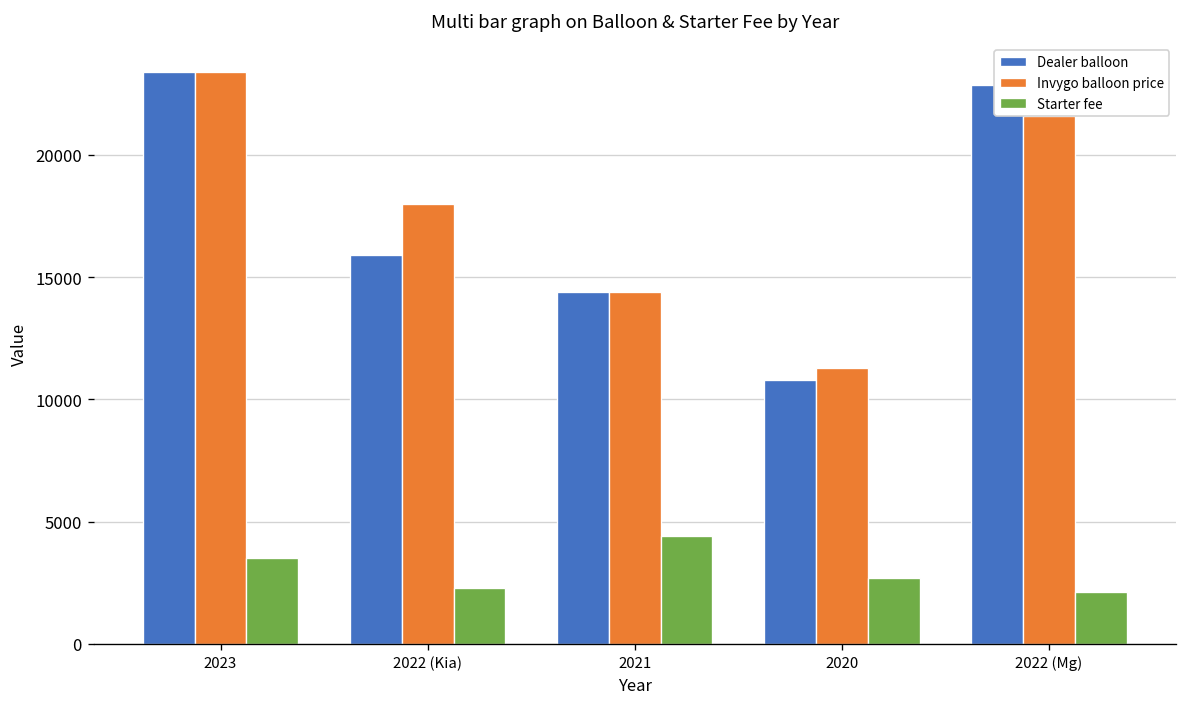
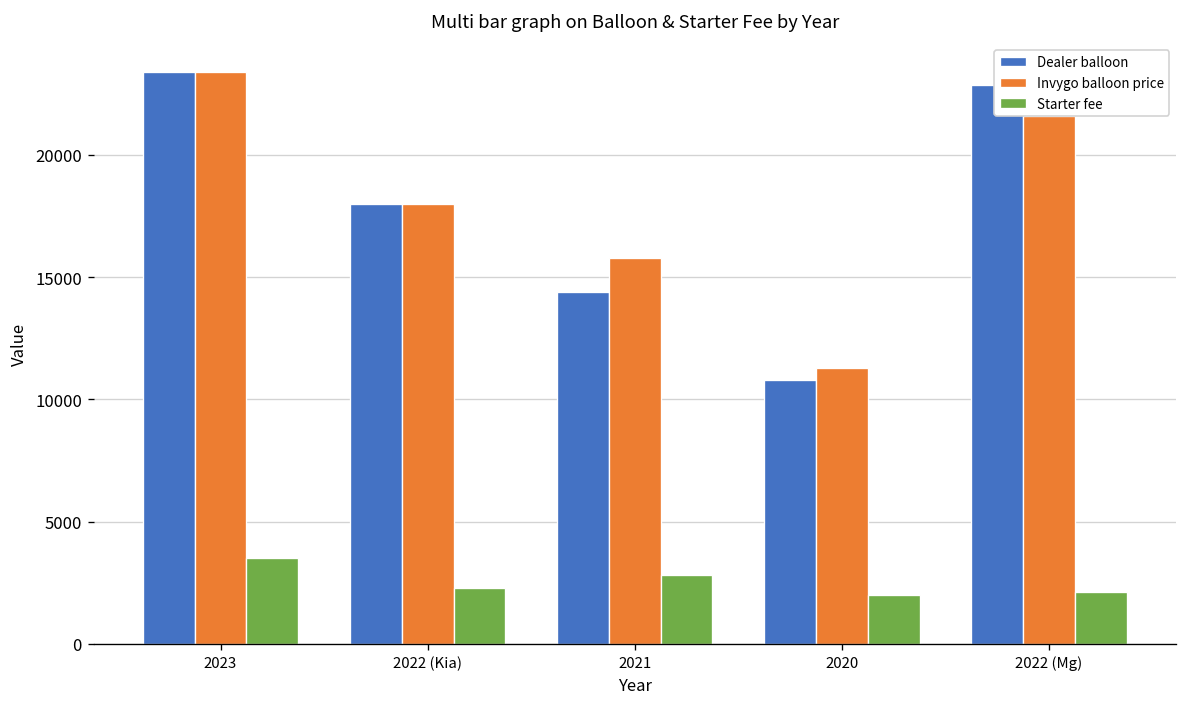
  {
    "Dealer balloon": {
      "2023": 23400,
-     "2022 (Kia)": 15900,
+     "2022 (Kia)": 18000,
      "2021": 14400,
      "2020": 10800
    },
    "Invygo balloon price": {
      "2023": 23400,
      "2022 (Kia)": 18000,
-     "2021": 14400,
+     "2021": 15800,
      "2020": 11300,
      "2022 (Mg)": 21600
    },
    "Starter fee": {
      "2023": 3500,
      "2022 (Kia)": 2300,
-     "2021": 4400,
-     "2020": 2700,
+     "2021": 2800,
+     "2020": 2000,
      "2022 (Mg)": 2100
    }
  }
